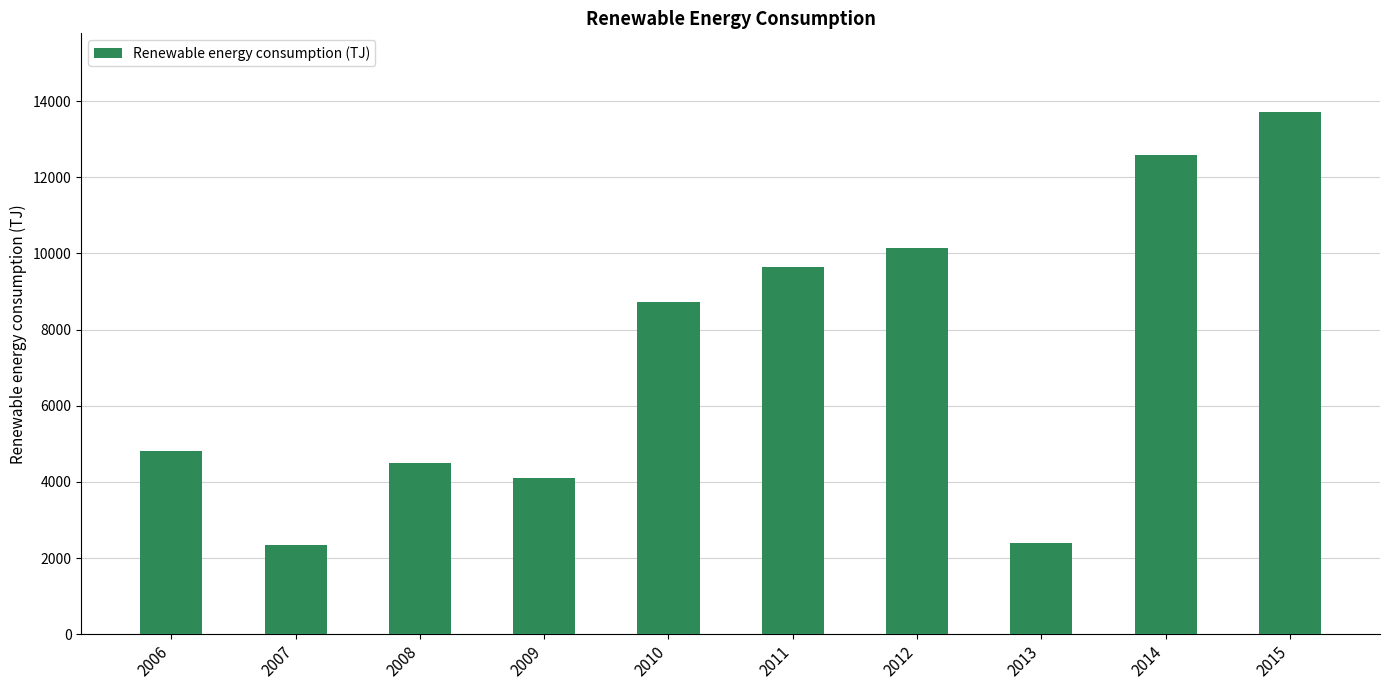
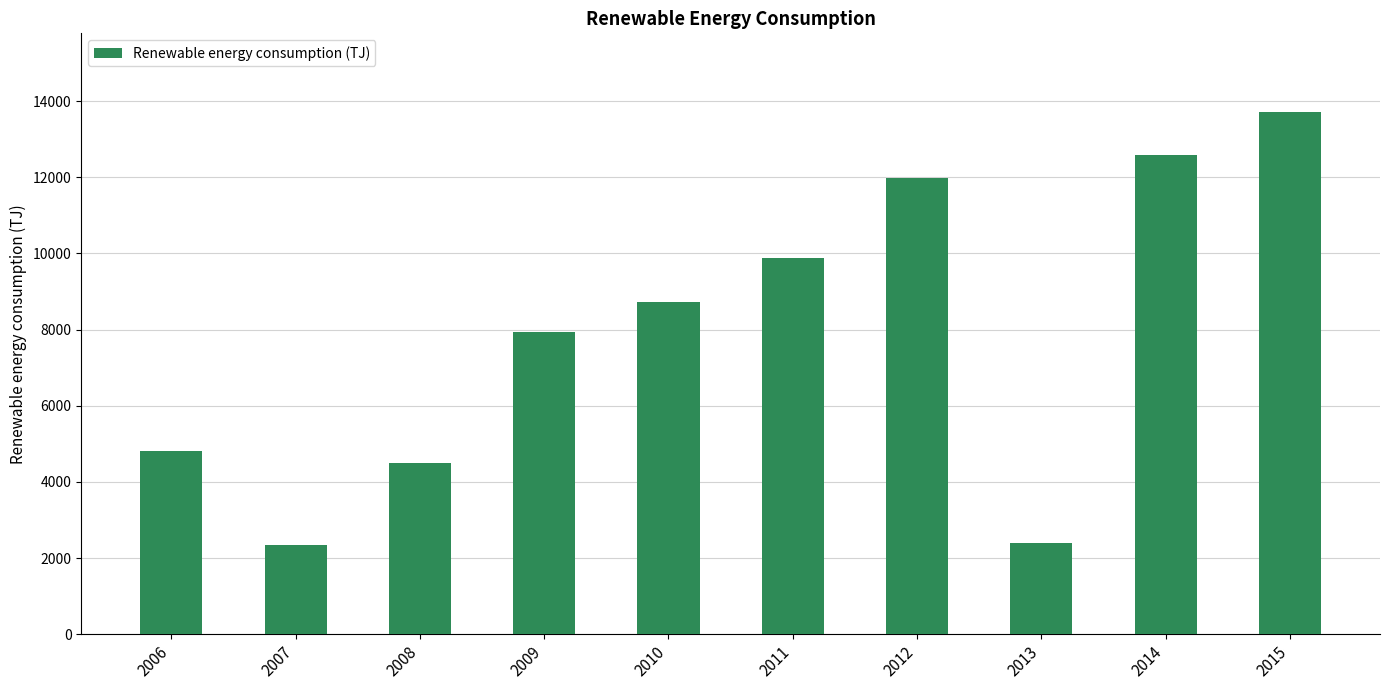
  {
    "2006": 4800,
    "2007": 2300,
    "2008": 4500,
-   "2009": 4100,
+   "2009": 7900,
    "2010": 8700,
-   "2011": 9700,
-   "2012": 10200,
+   "2011": 9900,
+   "2012": 12000,
    "2013": 2400,
    "2014": 12600,
    "2015": 13700
  }
